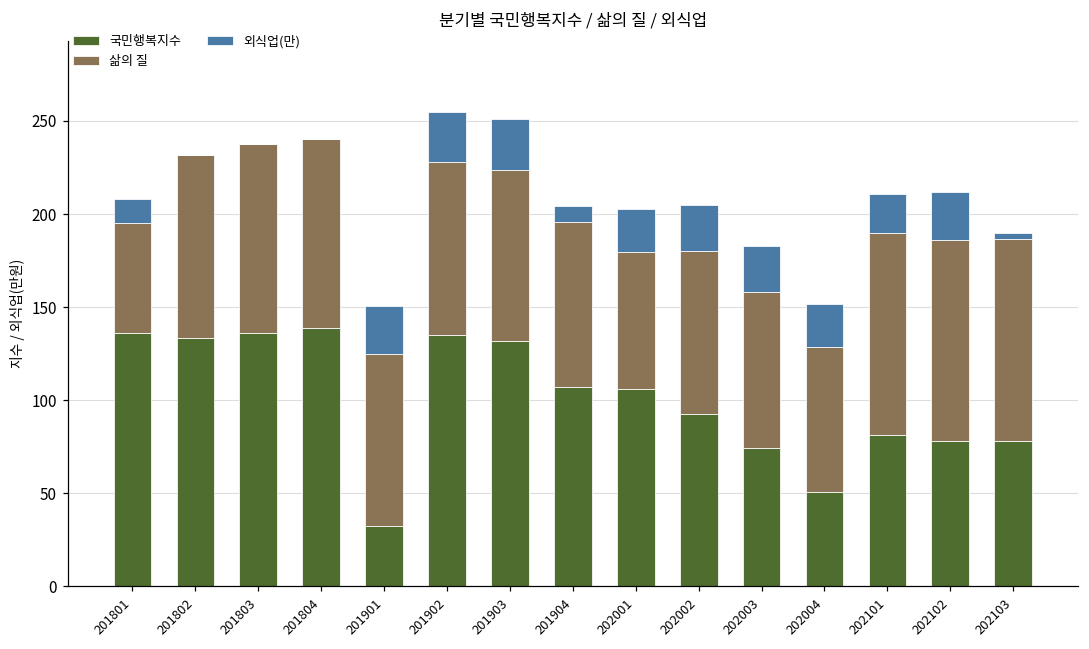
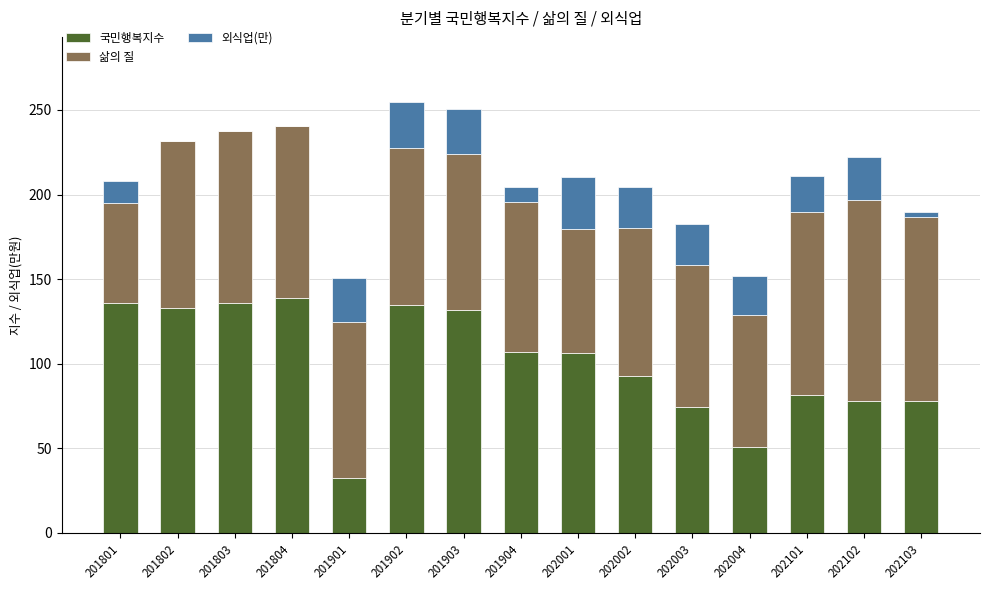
  {
    "국민행복지수": {
      "201801": 136,
      "201802": 133,
      "201803": 136,
      "201804": 139,
      "201901": 32,
      "201902": 135,
      "201903": 132,
      "201904": 107,
      "202001": 106,
      "202002": 93,
      "202003": 74,
      "202004": 51,
      "202101": 81,
      "202102": 78,
      "202103": 78
    },
    "삶의 질": {
      "201801": 59,
      "201802": 99,
      "201803": 102,
      "201804": 102,
      "201901": 93,
      "201902": 93,
      "201903": 92,
      "201904": 88,
      "202001": 74,
      "202002": 88,
      "202003": 84,
      "202004": 78,
      "202101": 108,
-     "202102": 108,
+     "202102": 119,
      "202103": 109
    },
    "외식업(만)": {
      "201801": 13,
      "201802": 0,
      "201803": 0,
      "201804": 0,
      "201901": 26,
      "201902": 27,
      "201903": 27,
      "201904": 9,
-     "202001": 23,
+     "202001": 30,
      "202002": 25,
      "202003": 25,
      "202004": 23,
      "202101": 21,
      "202102": 25,
      "202103": 3
    }
  }
